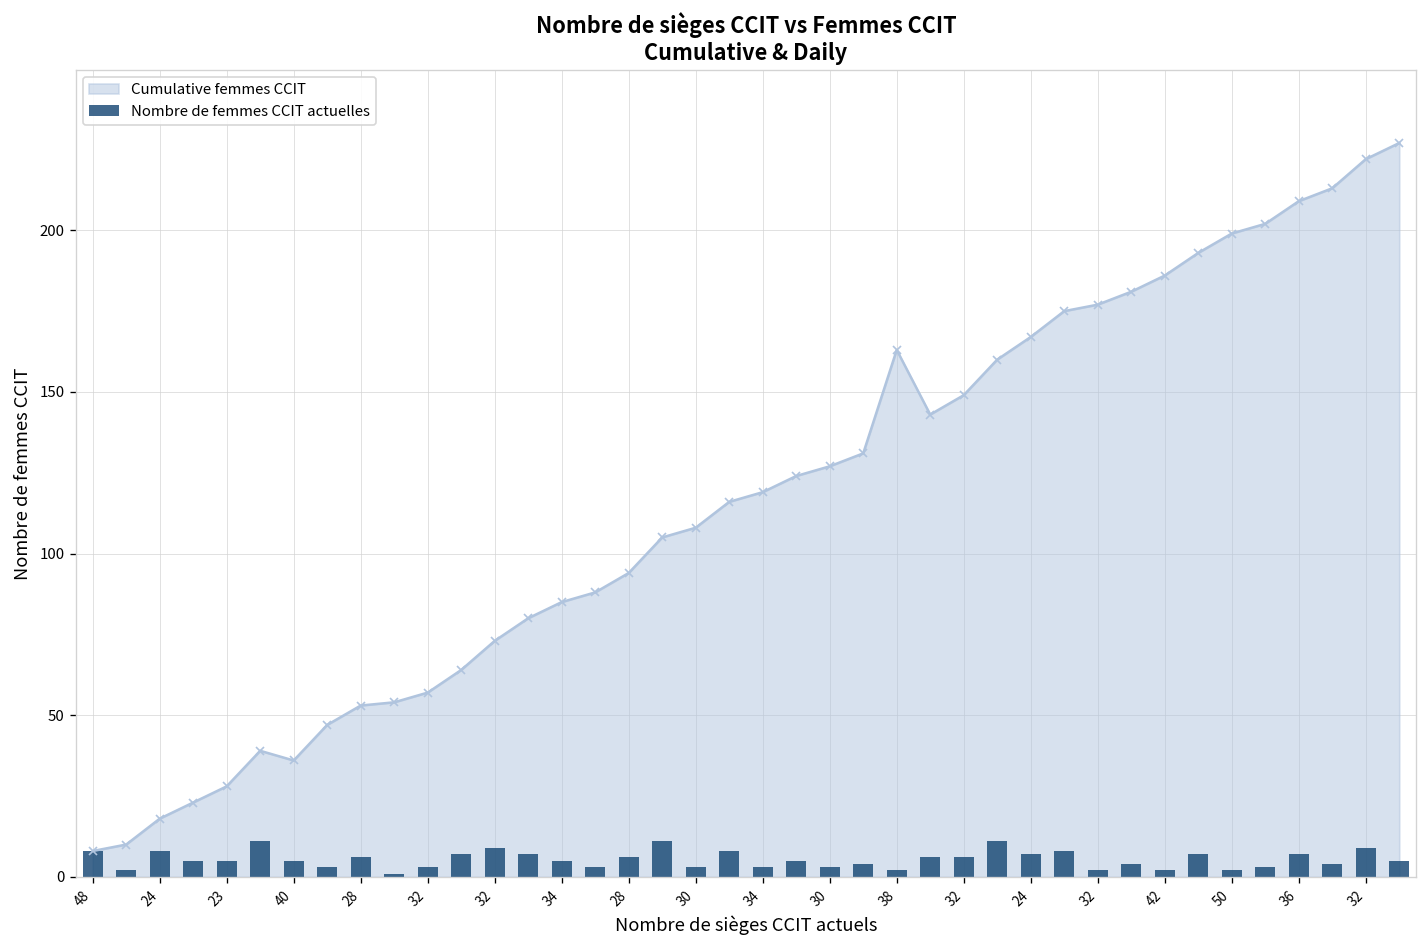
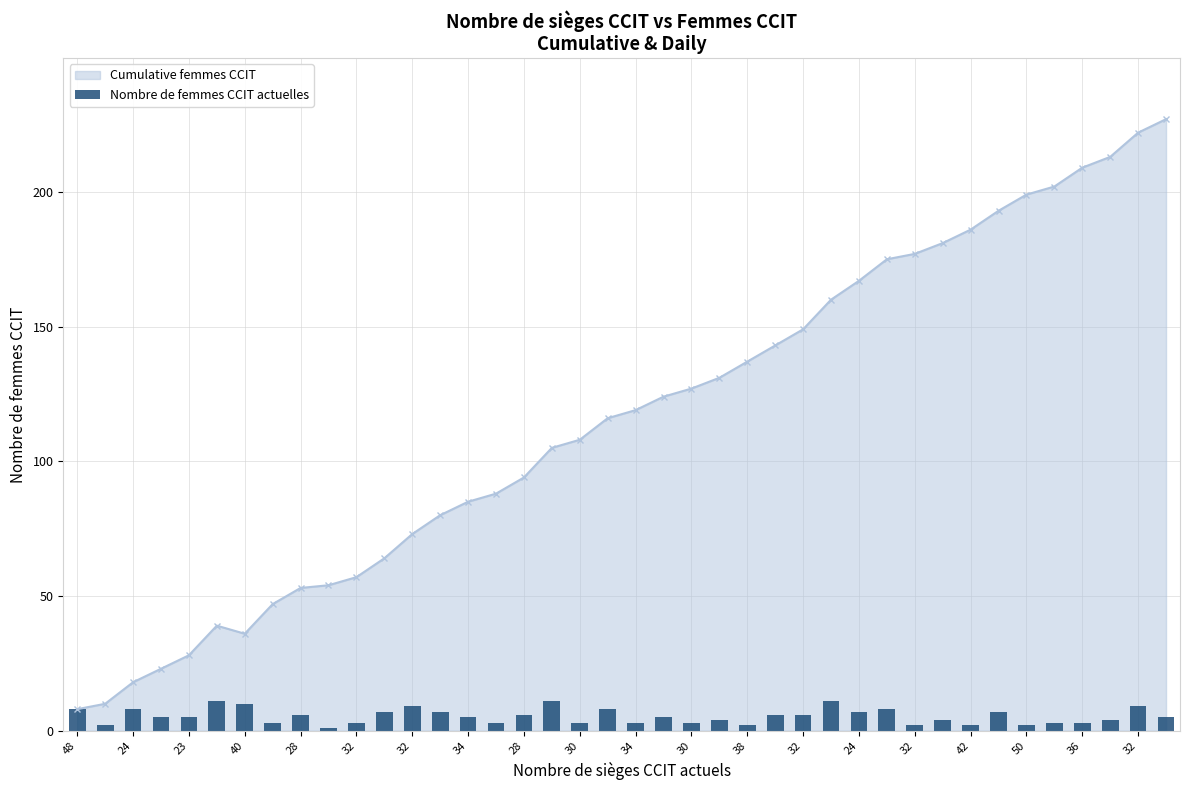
  {
    "Cumulative femmes CCIT": {
      "48": 8,
      "40": 36,
-     "38": 163,
+     "38": 137,
      "42": 186,
      "50": 199,
      "36": 209
    },
    "Nombre de femmes CCIT actuelles": {
      "48": 8,
-     "40": 5,
+     "40": 10,
      "38": 2,
      "42": 2,
      "50": 2,
-     "36": 7
+     "36": 3
    }
  }
